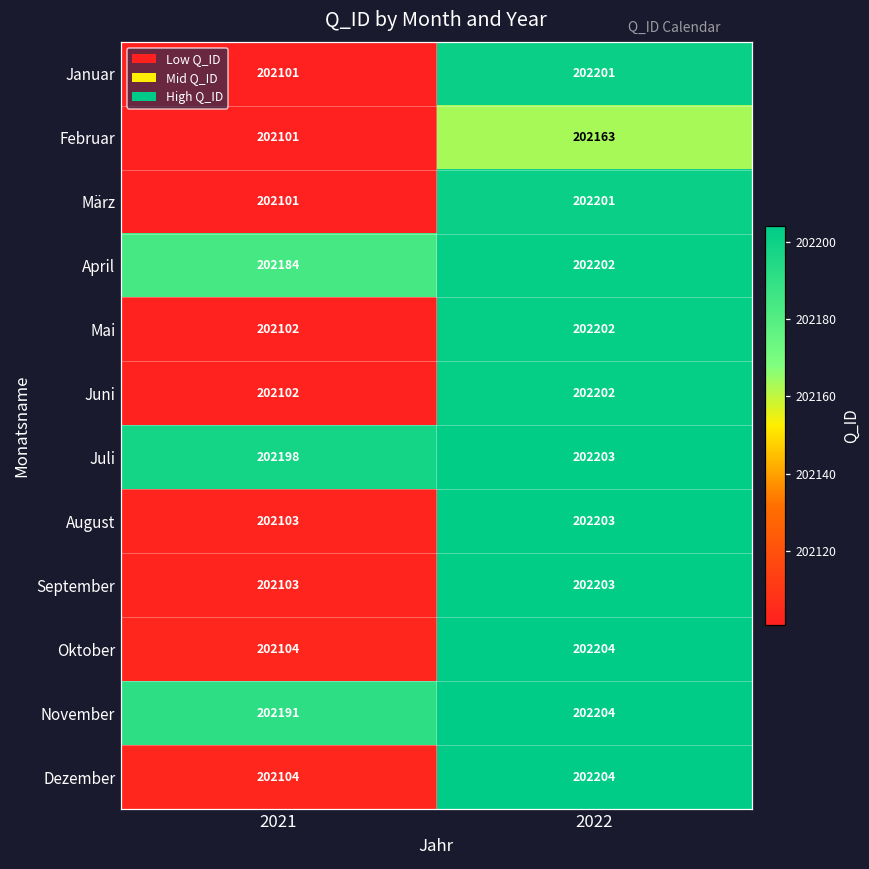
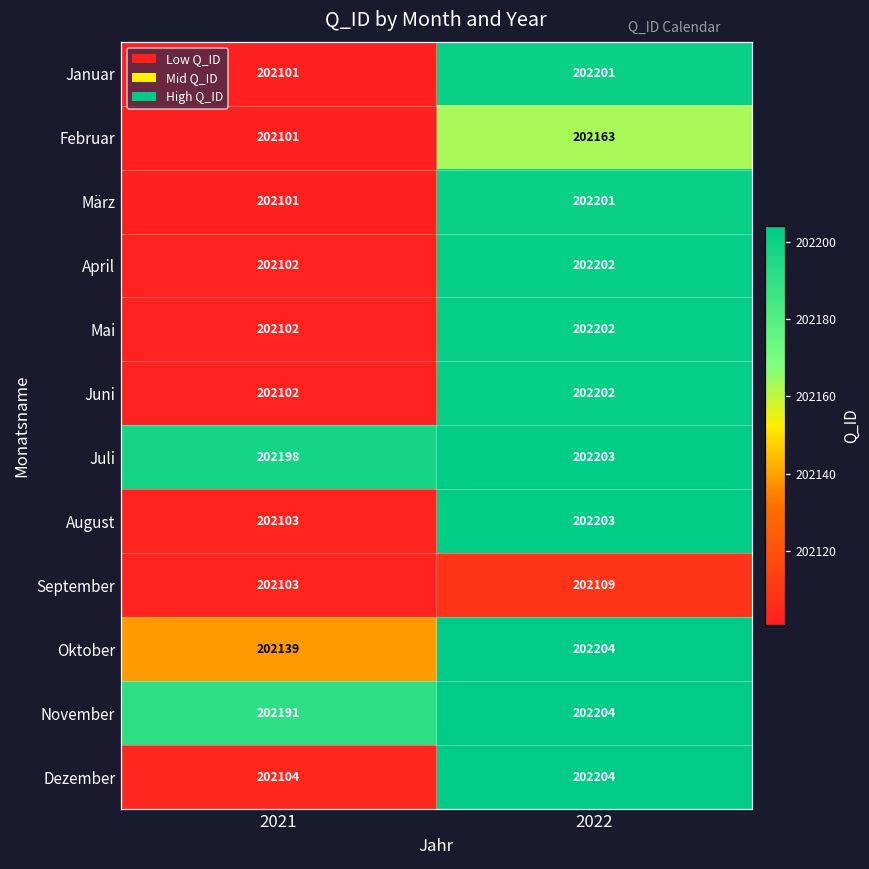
  {
    "Januar": {
      "2021": 202101,
      "2022": 202201
    },
    "Februar": {
      "2021": 202101,
      "2022": 202163
    },
    "März": {
      "2021": 202101,
      "2022": 202201
    },
    "April": {
-     "2021": 202184,
+     "2021": 202102,
      "2022": 202202
    },
    "Mai": {
      "2021": 202102,
      "2022": 202202
    },
    "Juni": {
      "2021": 202102,
      "2022": 202202
    },
    "Juli": {
      "2021": 202198,
      "2022": 202203
    },
    "August": {
      "2021": 202103,
      "2022": 202203
    },
    "September": {
      "2021": 202103,
-     "2022": 202203
+     "2022": 202109
    },
    "Oktober": {
-     "2021": 202104,
+     "2021": 202139,
      "2022": 202204
    },
    "November": {
      "2021": 202191,
      "2022": 202204
    },
    "Dezember": {
      "2021": 202104,
      "2022": 202204
    }
  }
